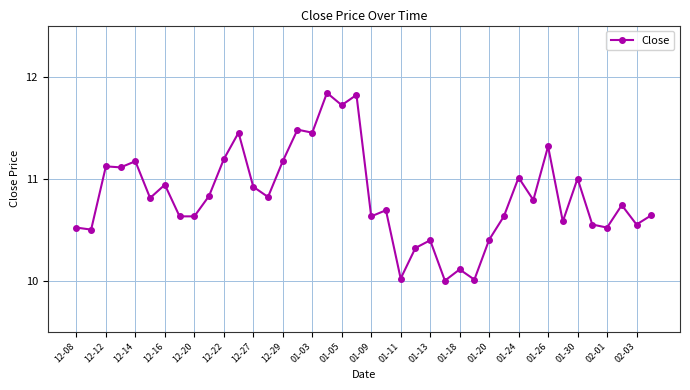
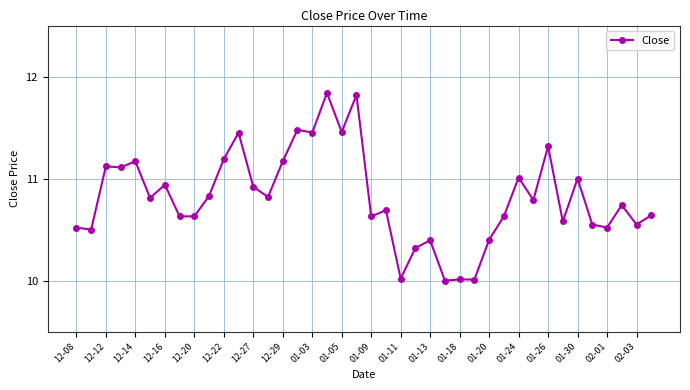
  {
    "12-08": 10.52,
    "12-12": 11.12,
    "12-14": 11.17,
    "12-16": 10.94,
    "12-20": 10.63,
    "12-22": 11.19,
    "12-27": 10.92,
    "12-29": 11.17,
    "01-03": 11.45,
-   "01-05": 11.72,
+   "01-05": 11.46,
    "01-09": 10.63,
    "01-11": 10.02,
    "01-13": 10.40,
-   "01-18": 10.11,
+   "01-18": 10.01,
    "01-20": 10.40,
    "01-24": 11.01,
    "01-26": 11.32,
    "01-30": 11.00,
    "02-01": 10.52,
    "02-03": 10.55
  }
